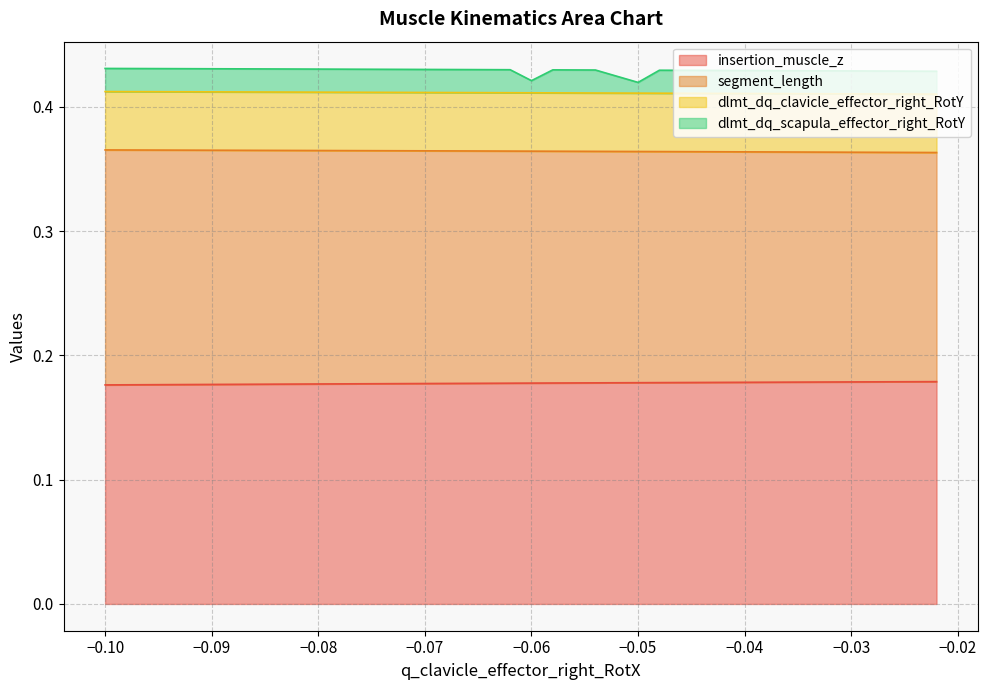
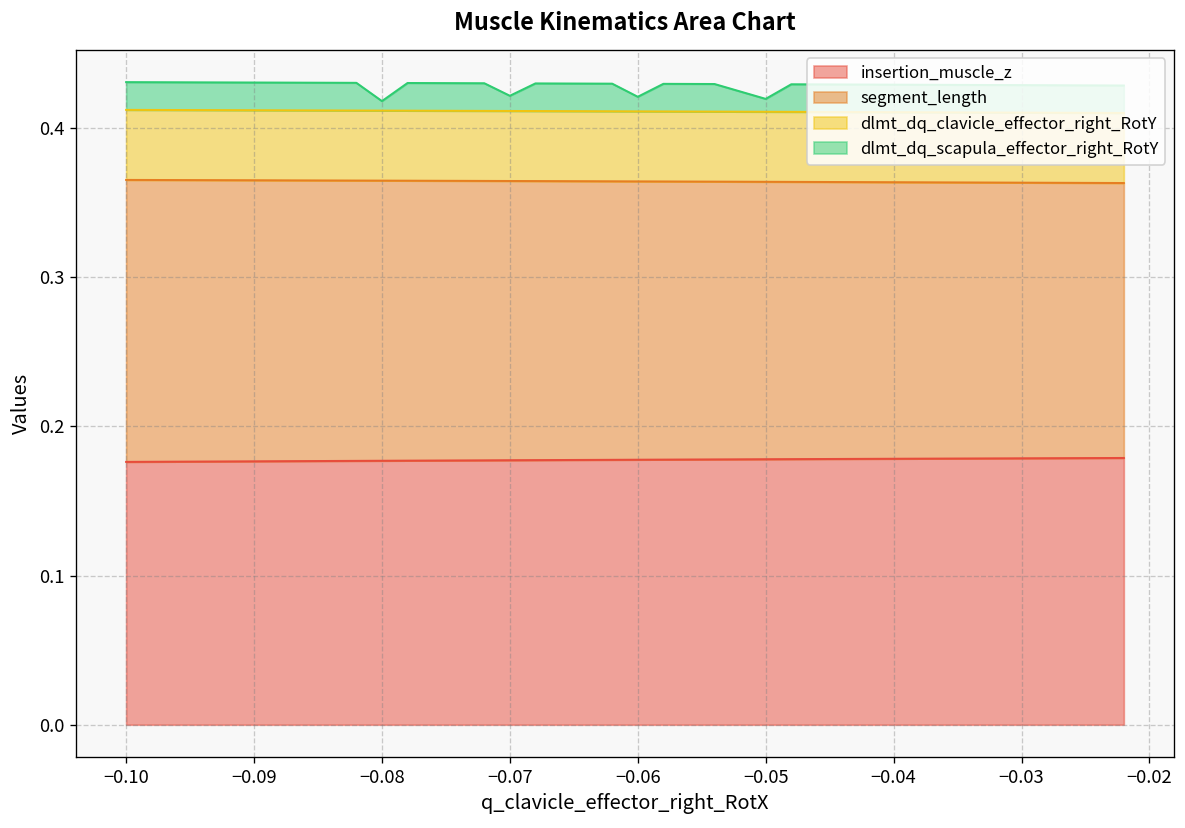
  {
    "dlmt_dq_scapula_effector_right_RotY": {
      "−0.10": 0.019,
      "−0.09": 0.019,
-     "−0.08": 0.019,
-     "−0.07": 0.019,
+     "−0.08": 0.006,
+     "−0.07": 0.010,
      "−0.06": 0.010,
      "−0.05": 0.009
    }
  }
